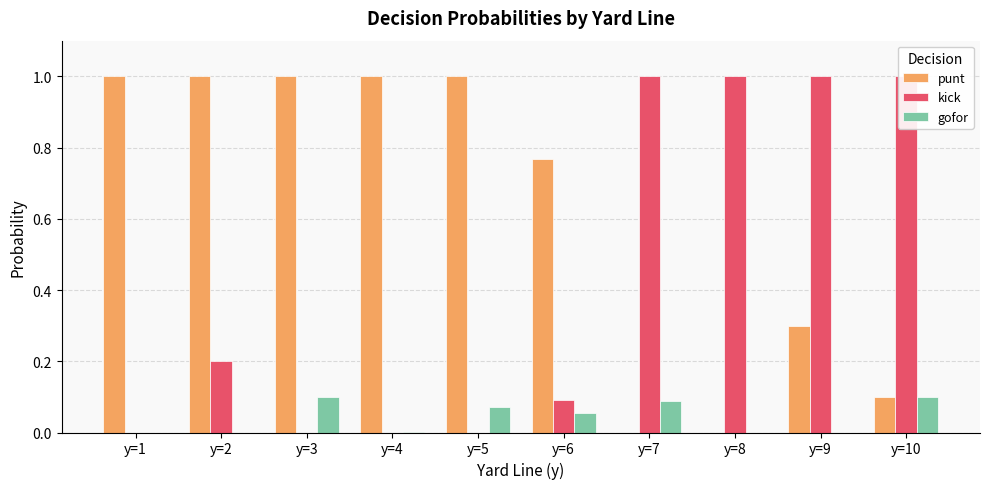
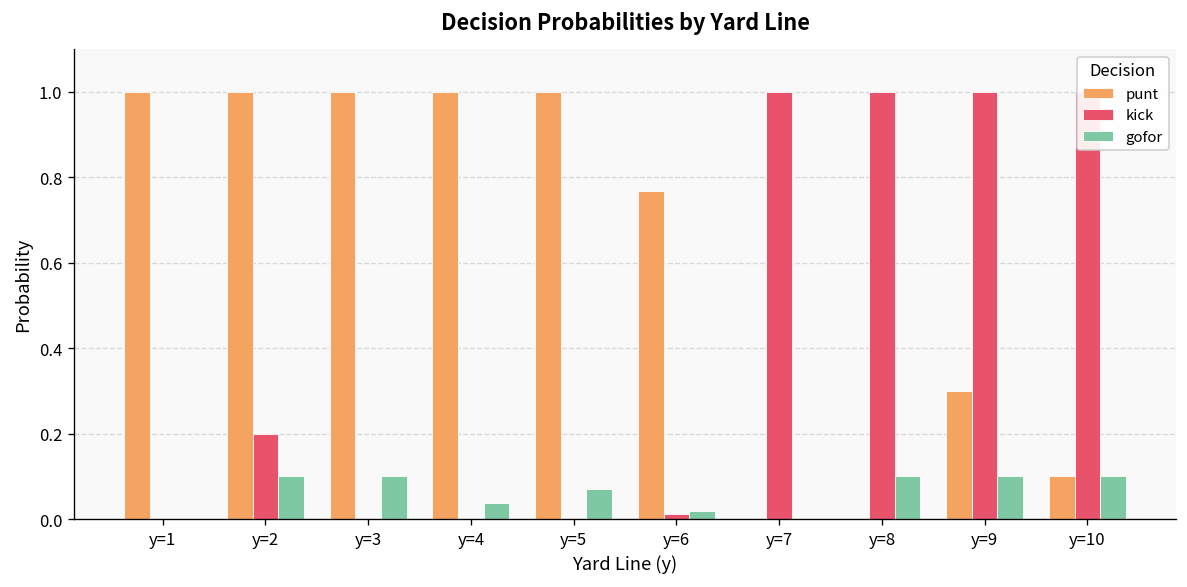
  {
    "punt": {
      "y=1": 1.00,
      "y=2": 1.00,
      "y=3": 1.00,
      "y=4": 1.00,
      "y=5": 1.00,
      "y=6": 0.77,
      "y=7": 0.00,
      "y=8": 0.00,
      "y=9": 0.30,
      "y=10": 0.10
    },
    "kick": {
      "y=1": 0.00,
      "y=2": 0.20,
      "y=3": 0.00,
      "y=4": 0.00,
      "y=5": 0.00,
-     "y=6": 0.09,
+     "y=6": 0.01,
      "y=7": 1.00,
      "y=8": 1.00,
      "y=9": 1.00
    },
    "gofor": {
      "y=1": 0.00,
-     "y=2": 0.0,
+     "y=2": 0.1,
      "y=3": 0.10,
-     "y=4": 0.00,
+     "y=4": 0.04,
      "y=5": 0.07,
-     "y=6": 0.05,
-     "y=7": 0.09,
-     "y=8": 0.0,
-     "y=9": 0.0,
+     "y=6": 0.02,
+     "y=7": 0.00,
+     "y=8": 0.1,
+     "y=9": 0.1,
      "y=10": 0.10
    }
  }
